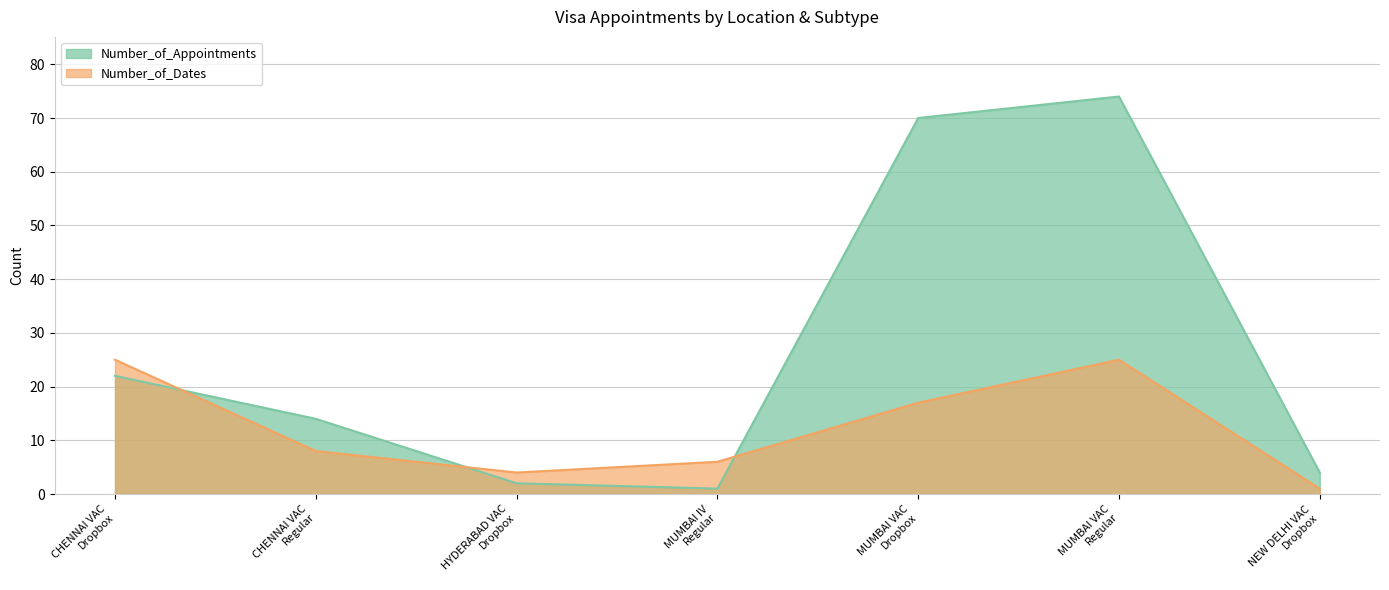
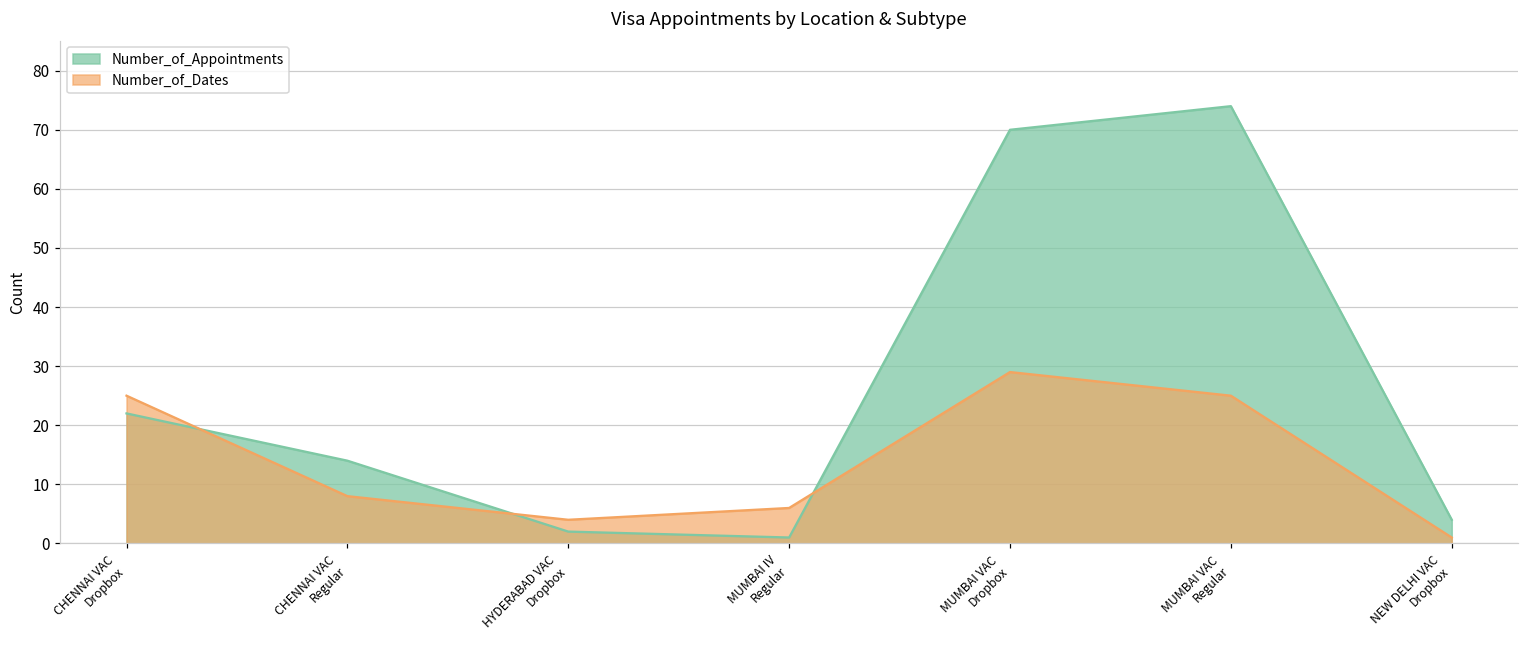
  {
    "Number_of_Appointments": {
      "CHENNAI VAC Dropbox": 22,
      "CHENNAI VAC Regular": 14,
      "HYDERABAD VAC Dropbox": 2,
      "MUMBAI IV Regular": 1,
      "MUMBAI VAC Dropbox": 70,
      "MUMBAI VAC Regular": 74,
      "NEW DELHI VAC Dropbox": 4
    },
    "Number_of_Dates": {
      "CHENNAI VAC Dropbox": 25,
      "CHENNAI VAC Regular": 8,
      "HYDERABAD VAC Dropbox": 4,
      "MUMBAI IV Regular": 6,
-     "MUMBAI VAC Dropbox": 17,
+     "MUMBAI VAC Dropbox": 29,
      "MUMBAI VAC Regular": 25,
      "NEW DELHI VAC Dropbox": 1
    }
  }
